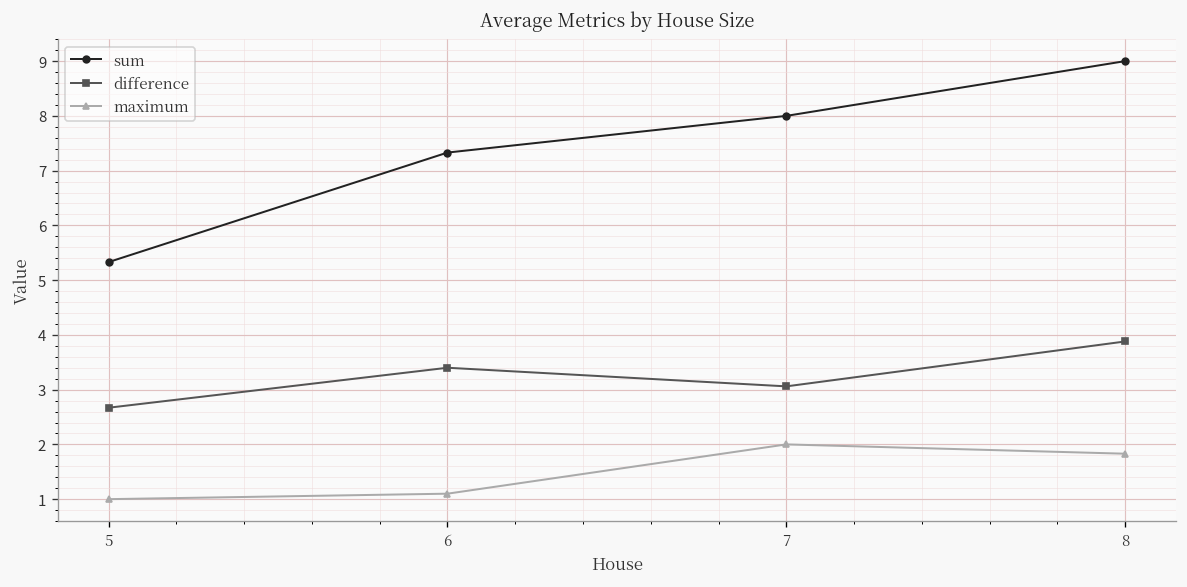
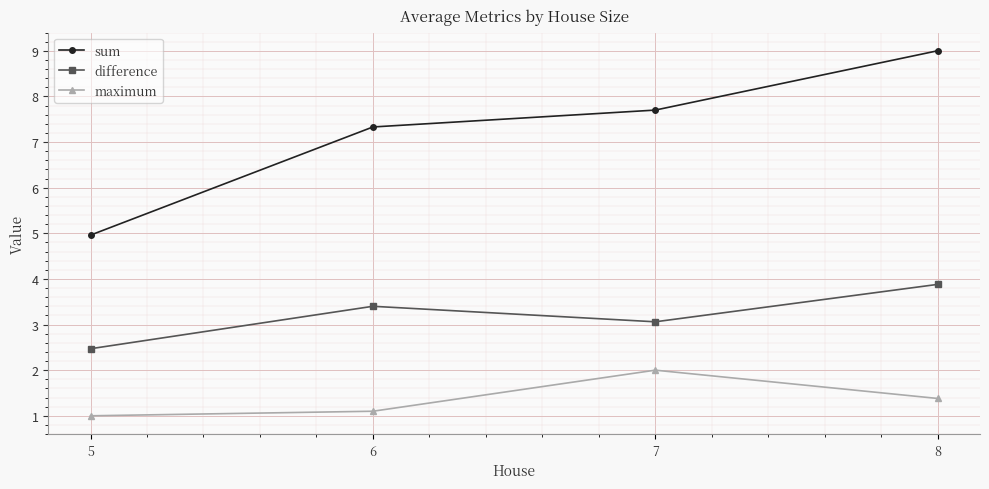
  {
    "sum": {
-     "5": 5.3,
+     "5": 5.0,
      "6": 7.3,
-     "7": 8.0,
+     "7": 7.7,
      "8": 9.0
    },
    "difference": {
-     "5": 2.7,
+     "5": 2.5,
      "6": 3.4,
      "7": 3.1,
      "8": 3.9
    },
    "maximum": {
      "5": 1.0,
      "6": 1.1,
      "7": 2.0,
-     "8": 1.8
+     "8": 1.4
    }
  }
